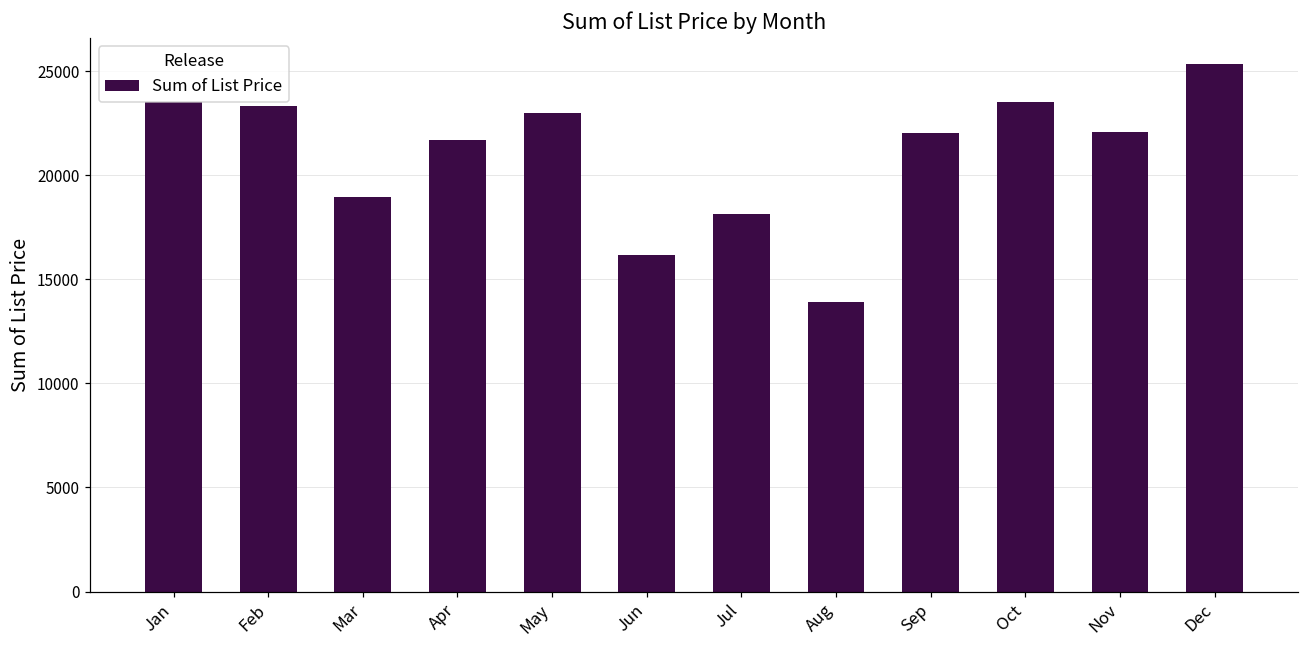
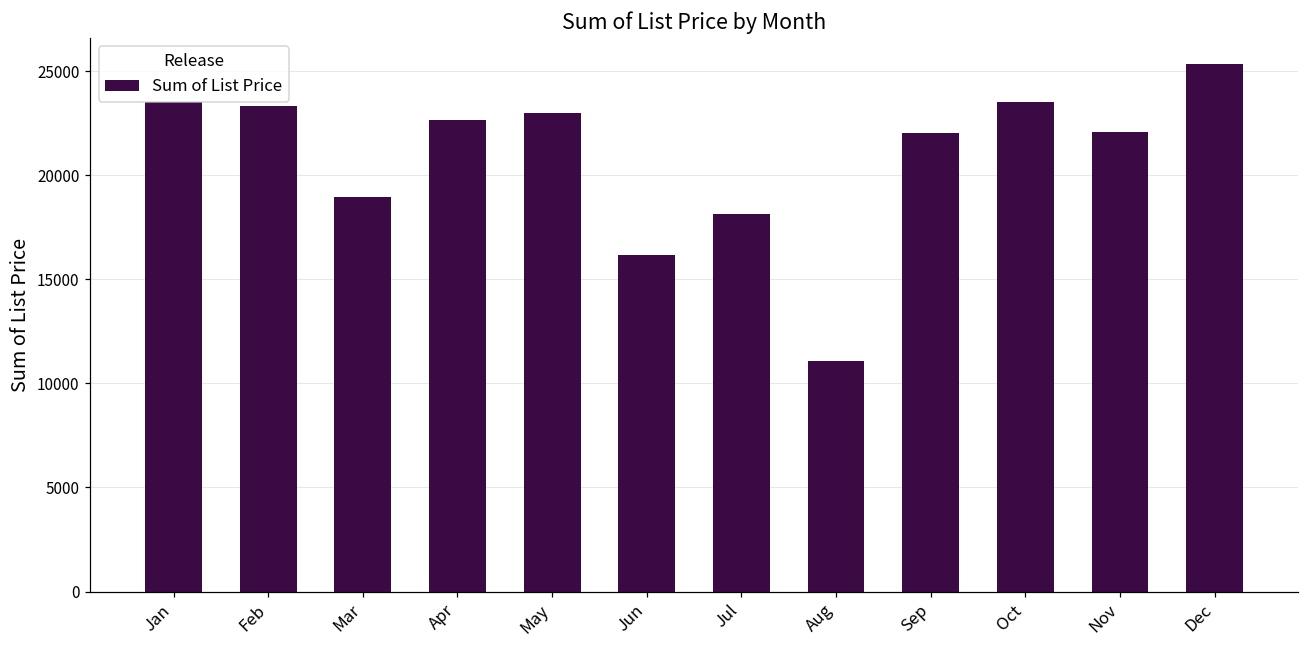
  {
    "Feb": 23300,
    "Mar": 19000,
-   "Apr": 21700,
+   "Apr": 22600,
    "May": 23000,
    "Jun": 16200,
    "Jul": 18100,
-   "Aug": 13900,
+   "Aug": 11100,
    "Sep": 22000,
    "Oct": 23500,
    "Nov": 22100,
    "Dec": 25300
  }
